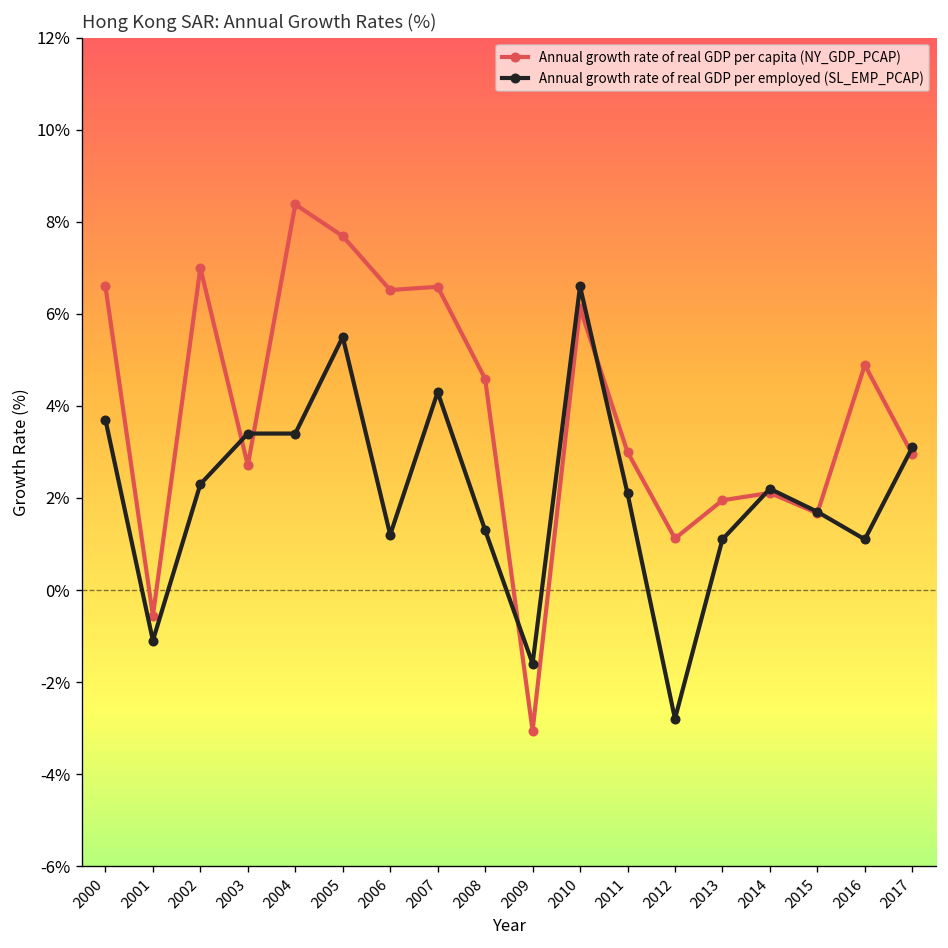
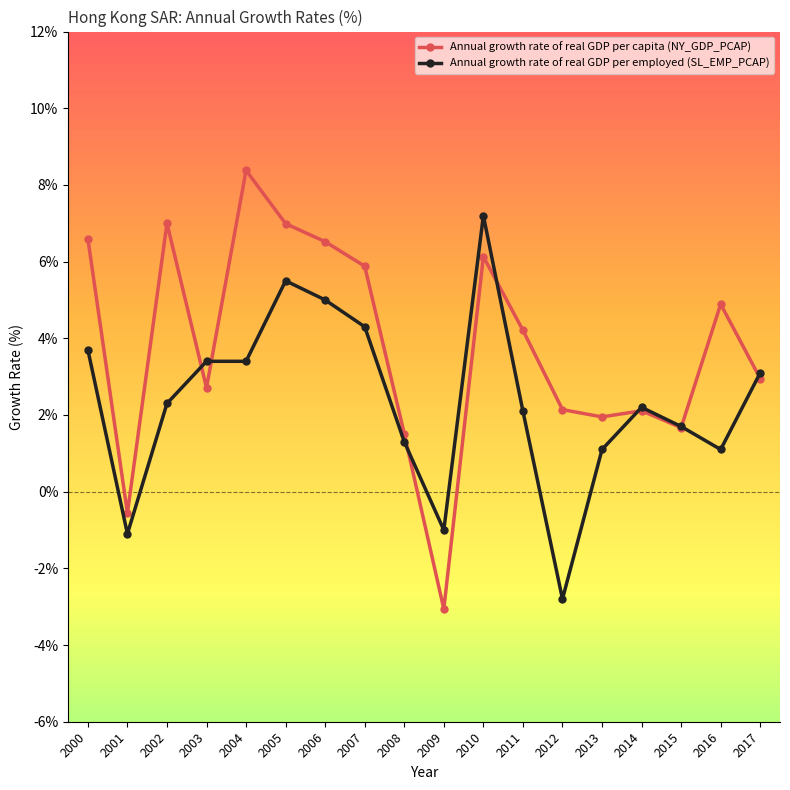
  {
    "Annual growth rate of real GDP per capita (NY_GDP_PCAP)": {
      "2000": "6.6%",
      "2001": "-0.6%",
      "2002": "7.0%",
      "2003": "2.7%",
      "2004": "8.4%",
-     "2005": "7.7%",
+     "2005": "7.0%",
      "2006": "6.5%",
-     "2007": "6.6%",
-     "2008": "4.6%",
+     "2007": "5.9%",
+     "2008": "1.5%",
      "2009": "-3.1%",
      "2010": "6.1%",
-     "2011": "3.0%",
-     "2012": "1.1%",
+     "2011": "4.2%",
+     "2012": "2.1%",
      "2013": "2.0%",
      "2014": "2.1%",
      "2016": "4.9%",
      "2017": "3.0%"
    },
    "Annual growth rate of real GDP per employed (SL_EMP_PCAP)": {
      "2000": "3.7%",
      "2001": "-1.1%",
      "2002": "2.3%",
      "2003": "3.4%",
      "2004": "3.4%",
      "2005": "5.5%",
-     "2006": "1.2%",
+     "2006": "5.0%",
      "2007": "4.3%",
      "2008": "1.3%",
-     "2009": "-1.6%",
-     "2010": "6.6%",
+     "2009": "-1.0%",
+     "2010": "7.2%",
      "2011": "2.1%",
      "2012": "-2.8%",
      "2013": "1.1%",
      "2014": "2.2%",
      "2016": "1.1%",
      "2017": "3.1%"
    }
  }
